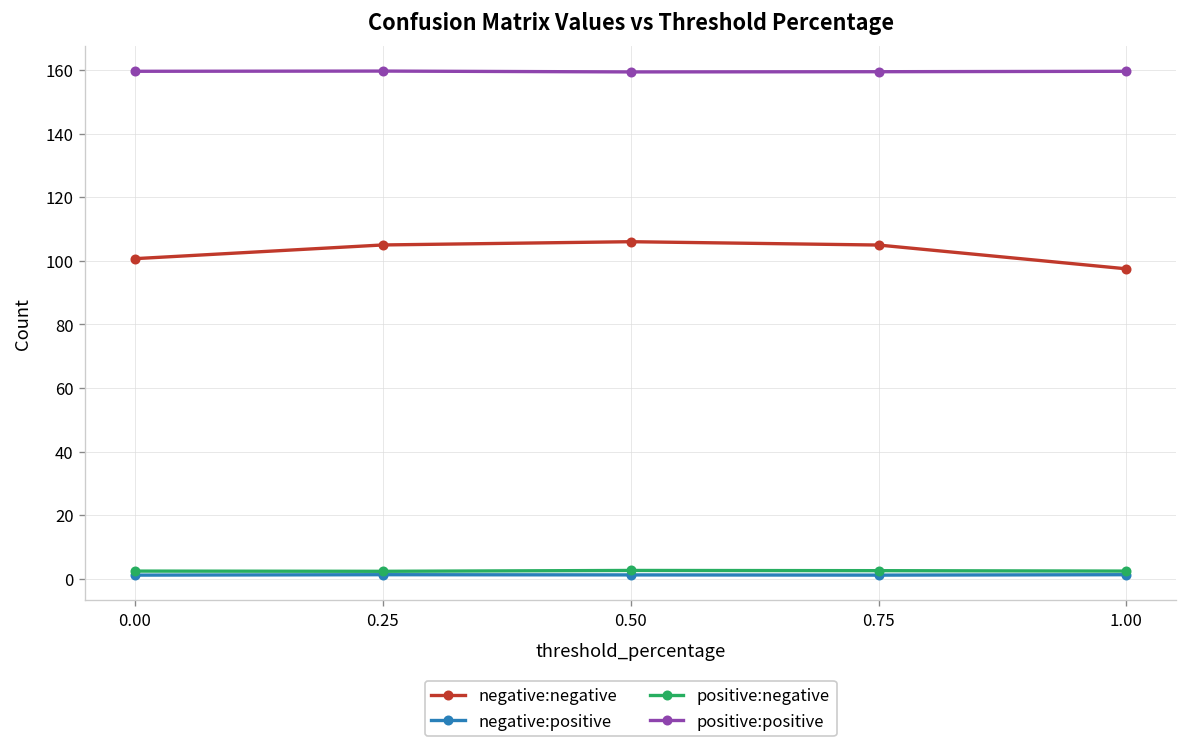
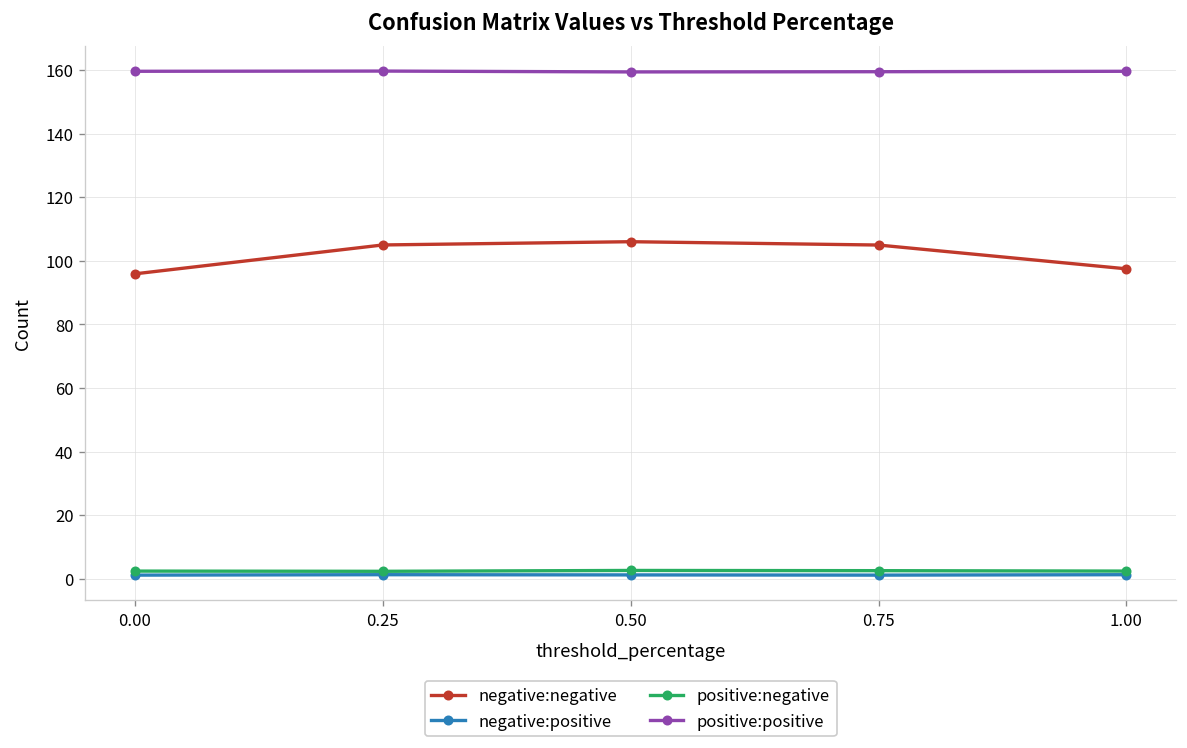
  {
    "negative:negative": {
-     "0.00": 101,
+     "0.00": 96,
      "0.25": 105,
      "0.50": 106,
      "0.75": 105,
      "1.00": 97
    },
    "negative:positive": {
      "0.00": 1,
      "0.25": 1,
      "0.50": 1,
      "0.75": 1,
      "1.00": 1
    },
    "positive:negative": {
      "0.00": 2,
      "0.25": 2,
      "0.50": 3,
      "0.75": 3,
      "1.00": 2
    },
    "positive:positive": {
      "0.00": 160,
      "0.25": 160,
      "0.50": 159,
      "0.75": 159,
      "1.00": 160
    }
  }
